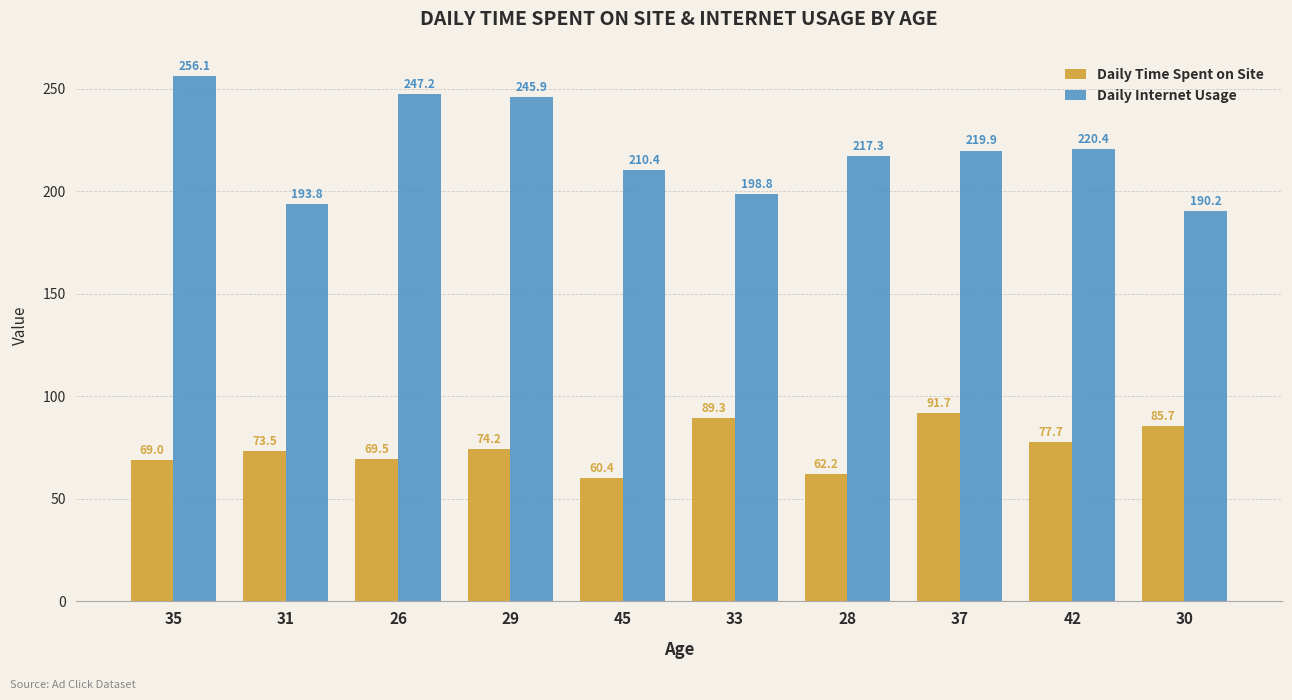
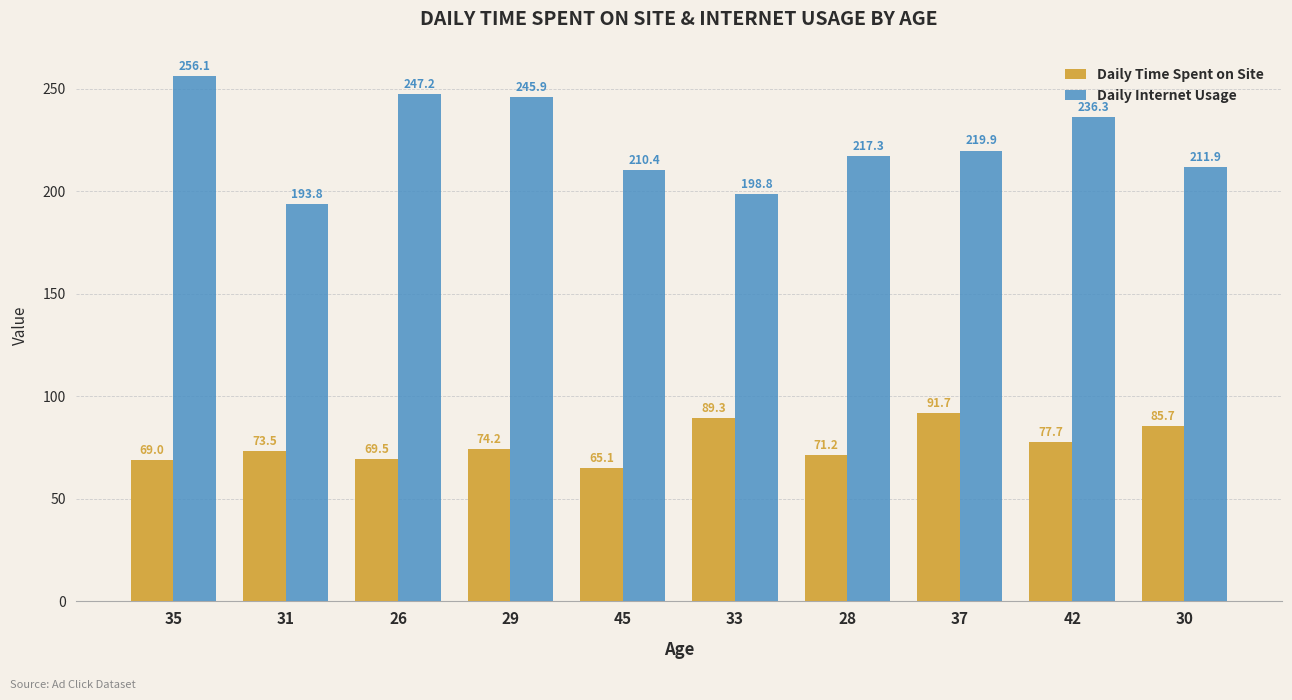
  {
    "Daily Time Spent on Site": {
      "35": 69.0,
      "31": 73.5,
      "26": 69.5,
      "29": 74.2,
-     "45": 60.4,
+     "45": 65.1,
      "33": 89.3,
-     "28": 62.2,
+     "28": 71.2,
      "37": 91.7,
      "42": 77.7,
      "30": 85.7
    },
    "Daily Internet Usage": {
      "35": 256.1,
      "31": 193.8,
      "26": 247.2,
      "29": 245.9,
      "45": 210.4,
      "33": 198.8,
      "28": 217.3,
      "37": 219.9,
-     "42": 220,
-     "30": 190.2
+     "42": 236,
+     "30": 211.9
    }
  }
